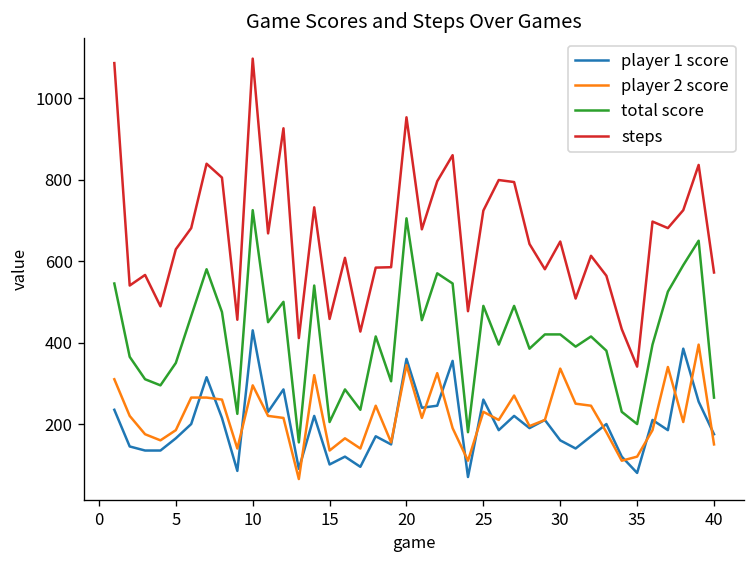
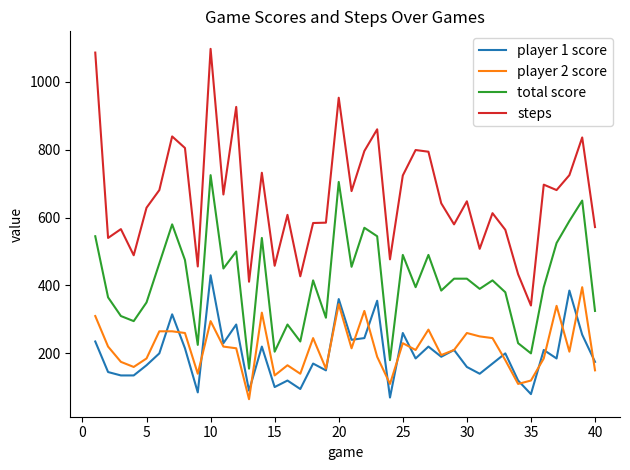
  {
    "player 1 score": {
      "5": 170,
      "10": 430,
      "15": 100,
      "20": 360,
      "25": 260,
      "30": 160,
      "35": 80,
      "40": 180
    },
    "player 2 score": {
      "5": 190,
      "10": 300,
      "15": 140,
      "20": 350,
      "25": 230,
-     "30": 340,
+     "30": 260,
      "35": 120,
      "40": 150
    },
    "total score": {
      "5": 350,
      "10": 730,
      "15": 210,
      "20": 710,
      "25": 490,
      "30": 420,
      "35": 200,
-     "40": 260
+     "40": 330
    },
    "steps": {
      "5": 630,
      "10": 1100,
      "15": 460,
      "20": 950,
      "25": 720,
      "30": 650,
      "35": 340,
      "40": 570
    }
  }
